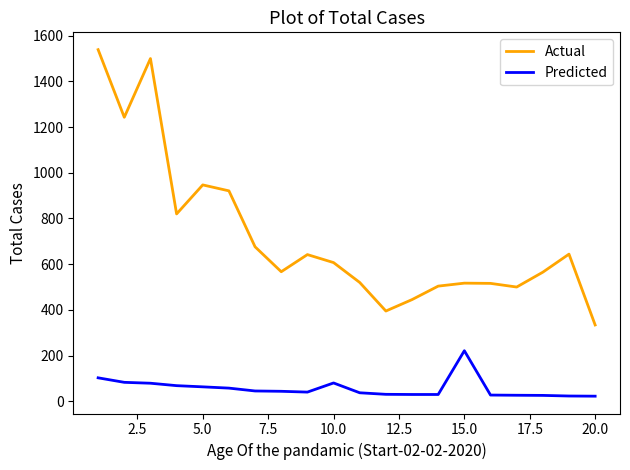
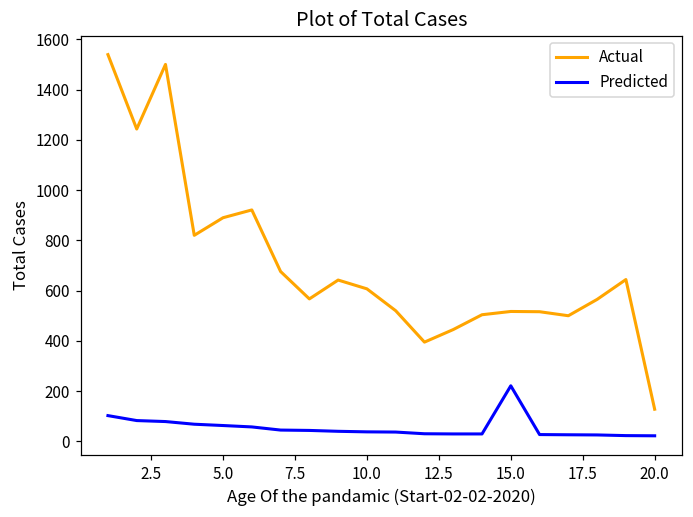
  {
    "Actual": {
-     "5.0": 950,
+     "5.0": 890,
      "10.0": 610,
      "15.0": 520,
-     "20.0": 330
+     "20.0": 130
    },
    "Predicted": {
      "5.0": 60,
-     "10.0": 80,
+     "10.0": 40,
      "15.0": 220,
      "20.0": 20
    }
  }
